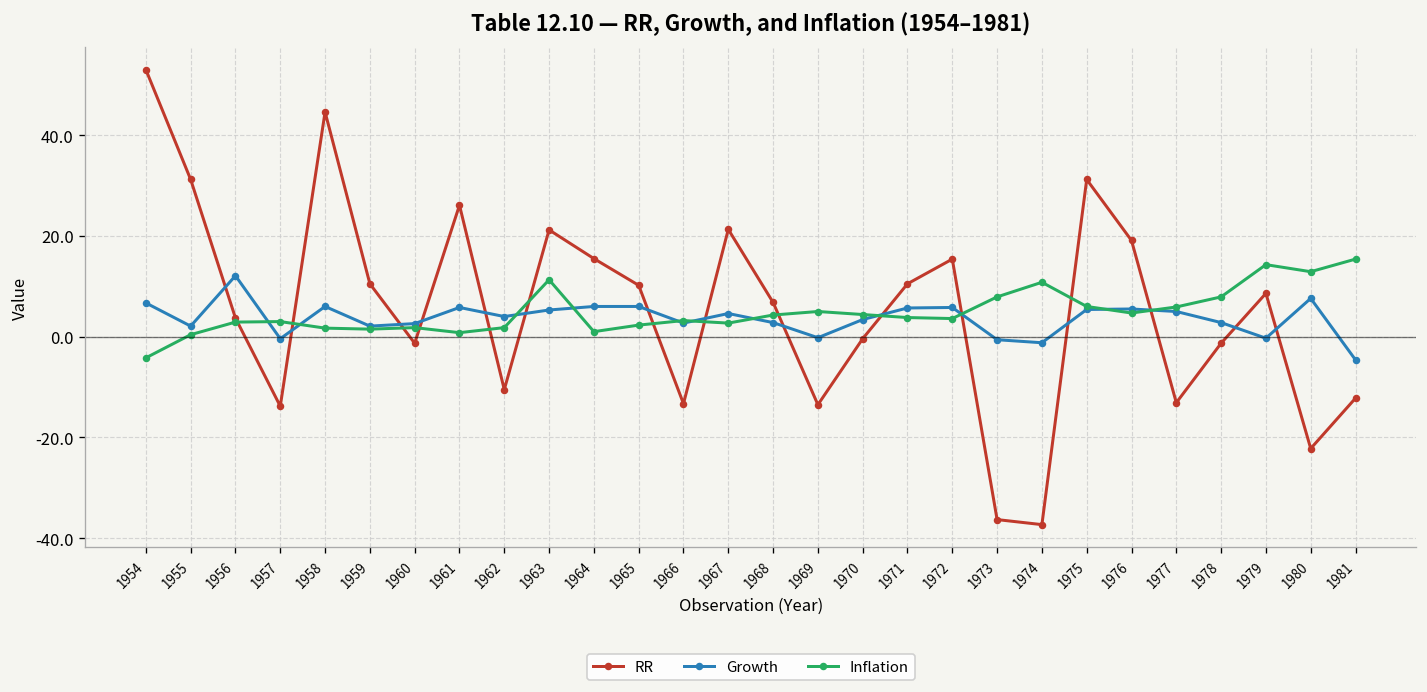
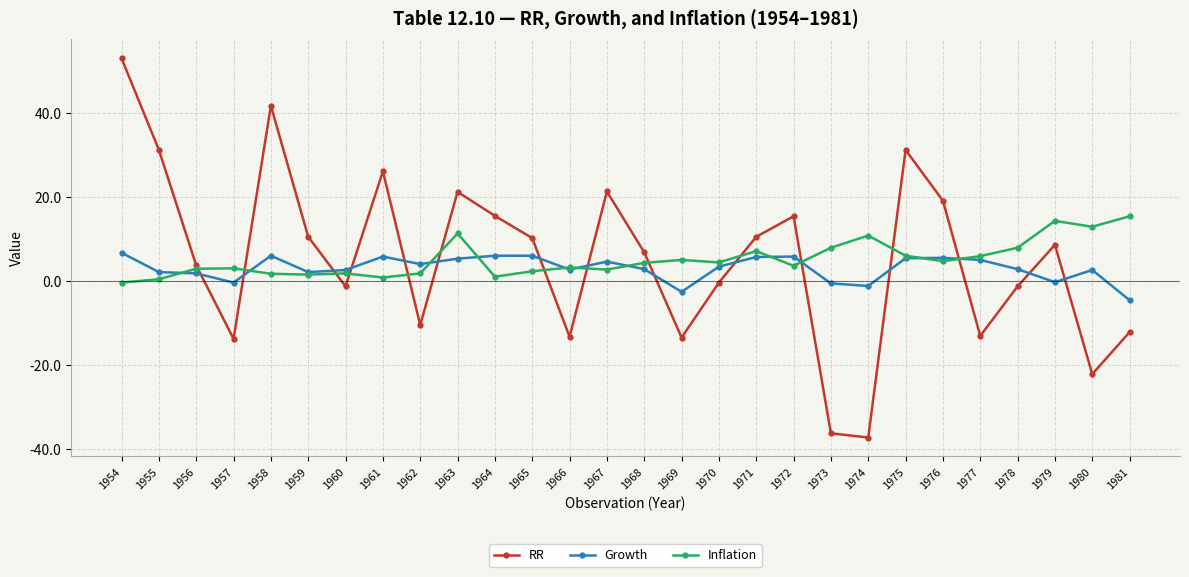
  {
    "RR": {
      "1954": 53,
      "1955": 31,
      "1956": 4,
      "1957": -14,
-     "1958": 45,
+     "1958": 42,
      "1959": 11,
      "1960": -1,
      "1961": 26,
      "1962": -11,
      "1963": 21,
      "1964": 16,
      "1965": 10,
      "1966": -13,
      "1967": 21,
      "1968": 7,
      "1969": -14,
      "1970": 0,
      "1971": 11,
      "1972": 15,
      "1973": -36,
      "1974": -37,
      "1975": 31,
      "1976": 19,
      "1977": -13,
      "1978": -1,
      "1979": 9,
      "1980": -22,
      "1981": -12
    },
    "Growth": {
      "1954": 7,
      "1955": 2,
-     "1956": 12,
+     "1956": 2,
      "1957": 0,
      "1958": 6,
      "1960": 3,
      "1961": 6,
      "1962": 4,
      "1963": 5,
      "1964": 6,
      "1965": 6,
      "1967": 5,
      "1968": 3,
-     "1969": 0,
+     "1969": -3,
      "1970": 3,
      "1971": 6,
      "1972": 6,
      "1973": -1,
      "1974": -1,
      "1975": 5,
      "1976": 6,
      "1977": 5,
      "1978": 3,
      "1979": 0,
-     "1980": 8,
+     "1980": 3,
      "1981": -5
    },
    "Inflation": {
-     "1954": -4,
+     "1954": 0,
      "1955": 0,
      "1956": 3,
      "1957": 3,
      "1958": 2,
      "1960": 2,
      "1961": 1,
      "1962": 2,
      "1963": 11,
      "1964": 1,
      "1965": 2,
      "1967": 3,
      "1968": 4,
      "1969": 5,
      "1970": 4,
-     "1971": 4,
+     "1971": 7,
      "1972": 4,
      "1973": 8,
      "1974": 11,
      "1975": 6,
      "1976": 5,
      "1977": 6,
      "1978": 8,
      "1979": 14,
      "1980": 13,
      "1981": 15
    }
  }
